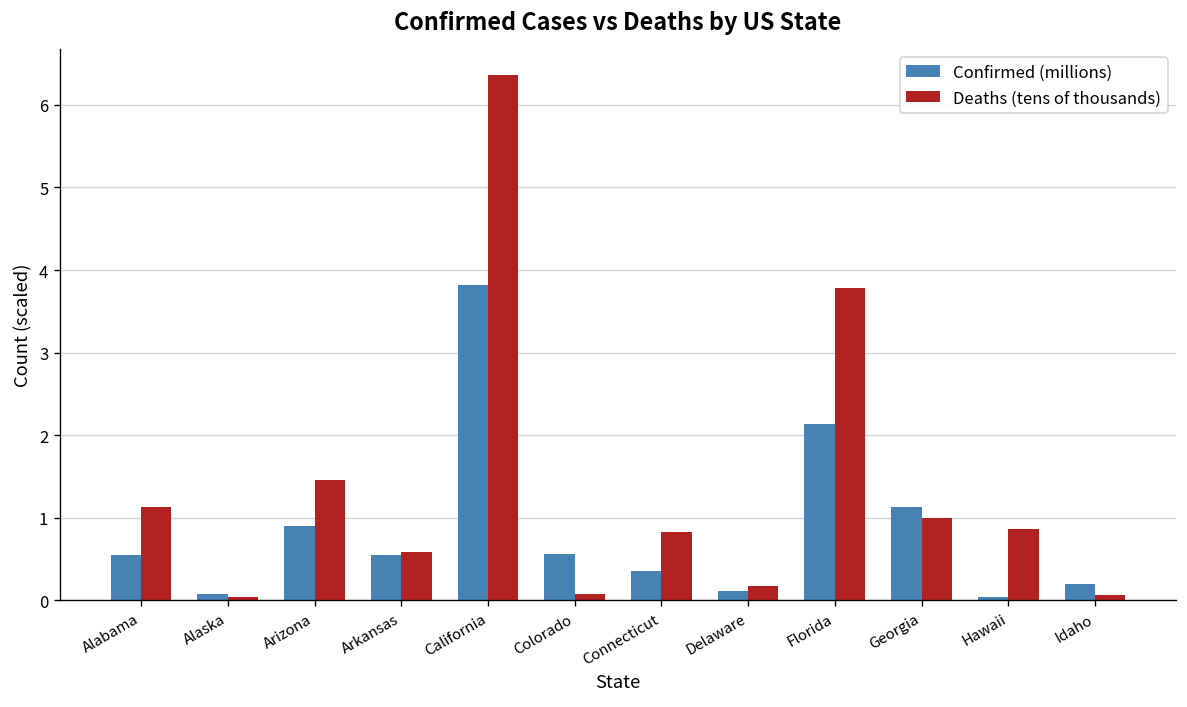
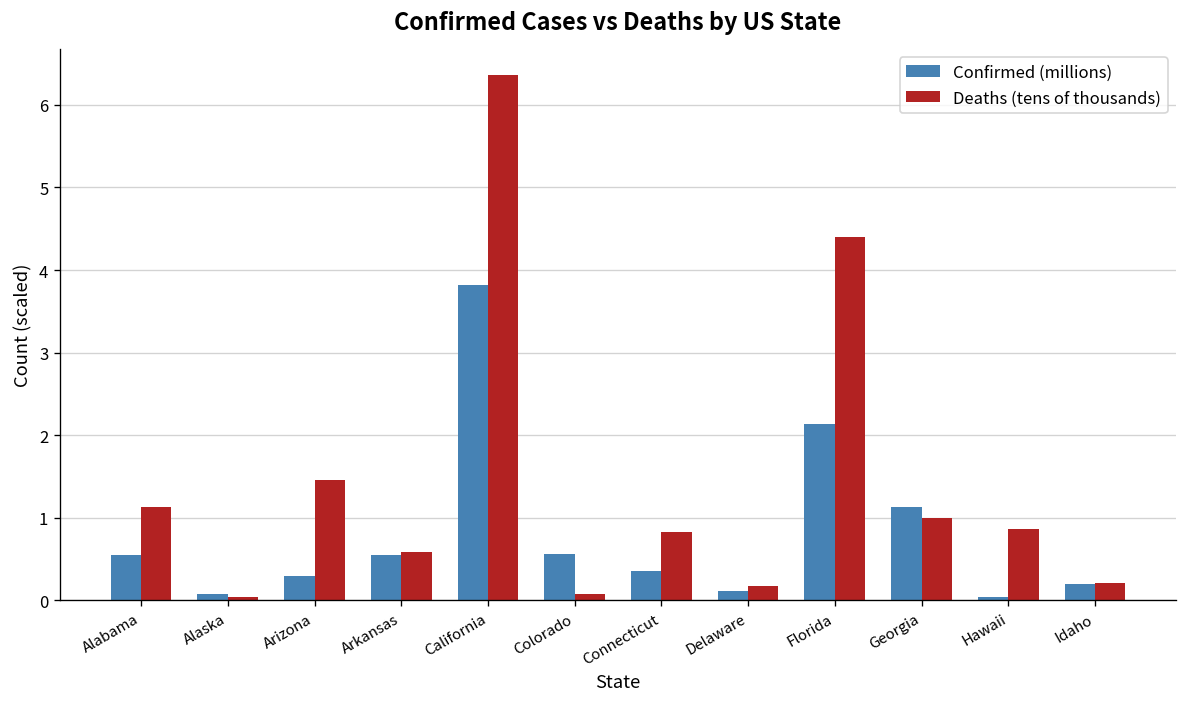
  {
    "Confirmed (millions)": {
      "Alabama": 0.6,
      "Alaska": 0.1,
-     "Arizona": 0.9,
+     "Arizona": 0.3,
      "Arkansas": 0.5,
      "California": 3.8,
      "Colorado": 0.6,
      "Connecticut": 0.3,
      "Delaware": 0.1,
      "Florida": 2.1,
      "Georgia": 1.1,
      "Hawaii": 0.0,
      "Idaho": 0.2
    },
    "Deaths (tens of thousands)": {
      "Alabama": 1.1,
      "Alaska": 0.0,
      "Arizona": 1.5,
      "Arkansas": 0.6,
      "California": 6.4,
      "Colorado": 0.1,
      "Connecticut": 0.8,
      "Delaware": 0.2,
-     "Florida": 3.8,
+     "Florida": 4.4,
      "Georgia": 1.0,
      "Hawaii": 0.9,
-     "Idaho": 0.1
+     "Idaho": 0.2
    }
  }
